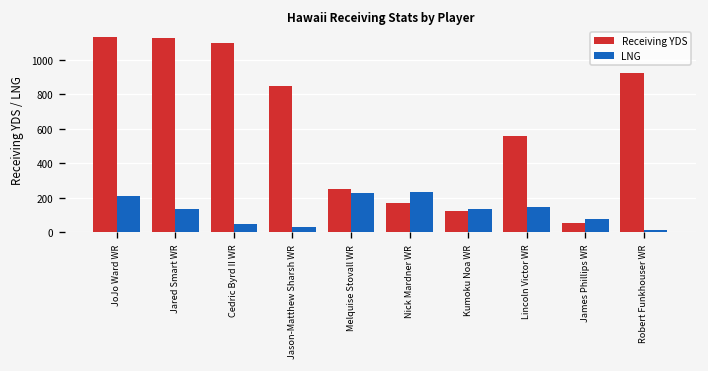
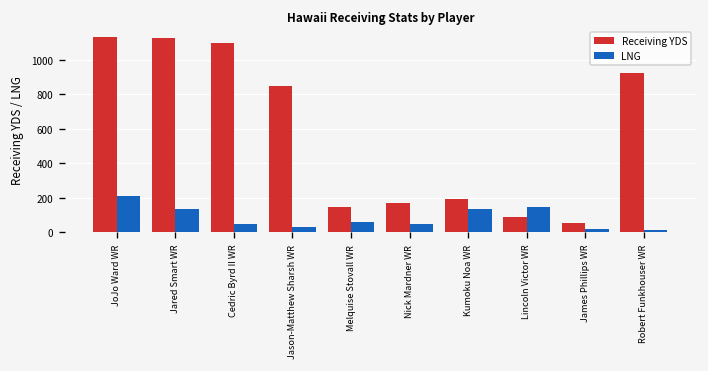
  {
    "Receiving YDS": {
      "JoJo Ward WR": 1130,
      "Jared Smart WR": 1130,
      "Cedric Byrd II WR": 1100,
      "Jason-Matthew Sharsh WR": 850,
-     "Melquise Stovall WR": 250,
+     "Melquise Stovall WR": 150,
      "Nick Mardner WR": 170,
-     "Kumoku Noa WR": 120,
-     "Lincoln Victor WR": 560,
+     "Kumoku Noa WR": 190,
+     "Lincoln Victor WR": 90,
      "James Phillips WR": 50,
      "Robert Funkhouser WR": 920
    },
    "LNG": {
      "JoJo Ward WR": 210,
      "Jared Smart WR": 130,
      "Cedric Byrd II WR": 50,
      "Jason-Matthew Sharsh WR": 30,
-     "Melquise Stovall WR": 230,
-     "Nick Mardner WR": 230,
+     "Melquise Stovall WR": 60,
+     "Nick Mardner WR": 50,
      "Kumoku Noa WR": 130,
      "Lincoln Victor WR": 150,
-     "James Phillips WR": 70
+     "James Phillips WR": 20
    }
  }
